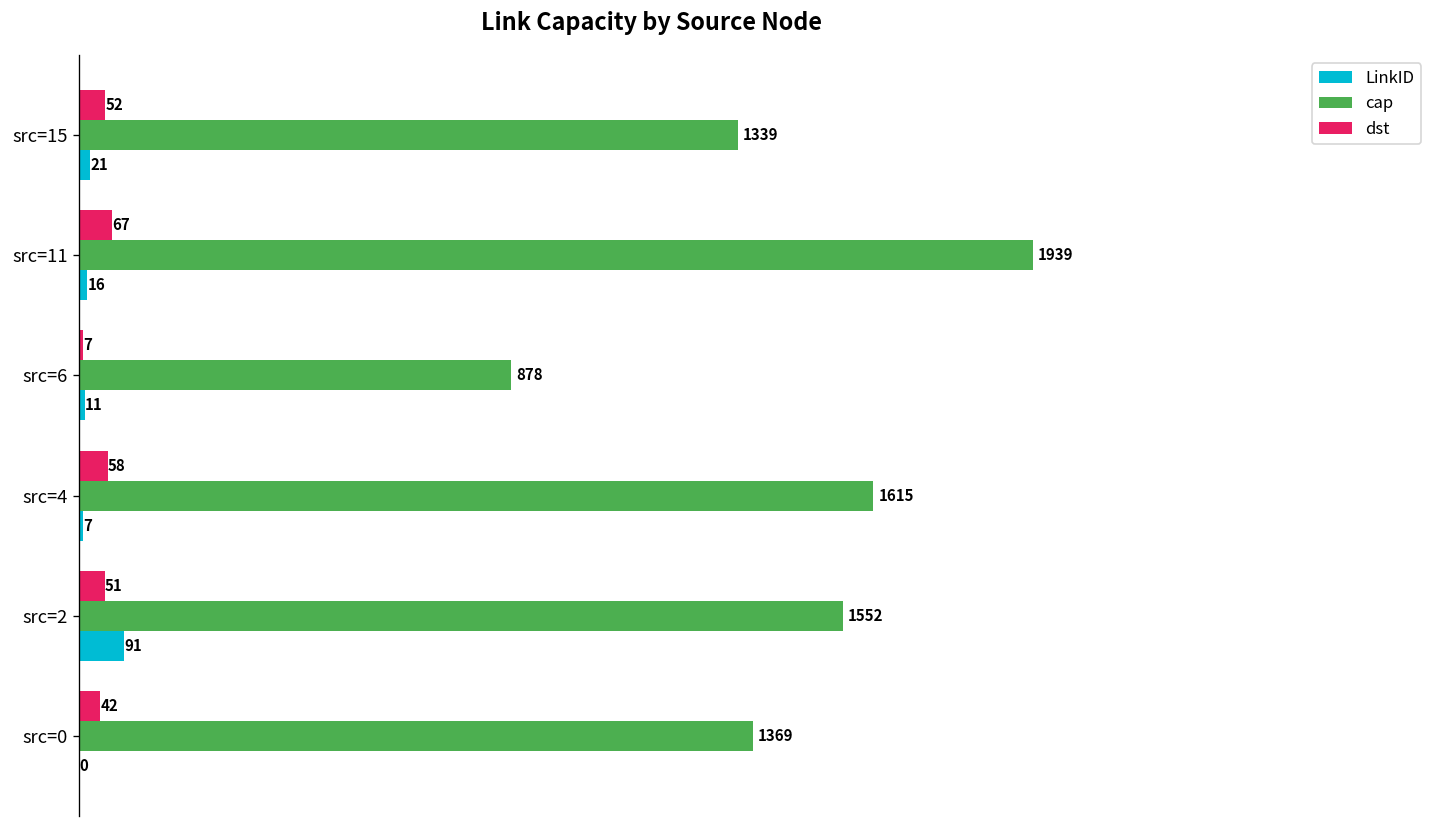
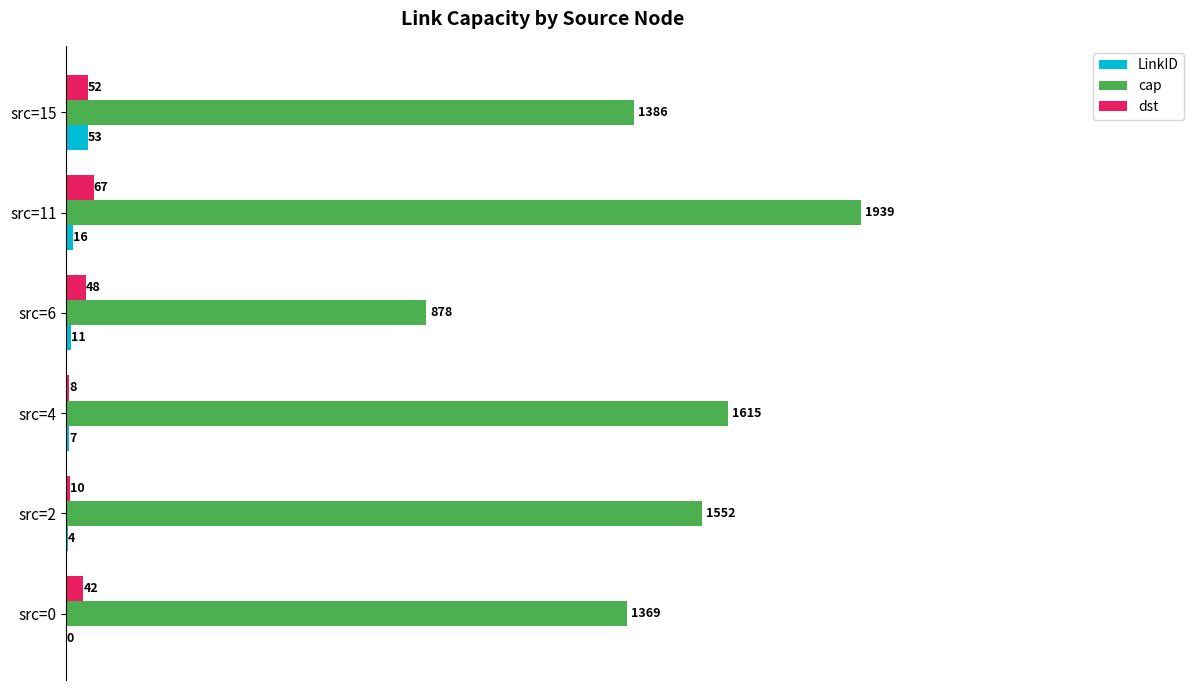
  {
    "LinkID": {
-     "src=15": 21,
+     "src=15": 53,
      "src=11": 16,
      "src=6": 11,
      "src=4": 7,
-     "src=2": 91,
+     "src=2": 4,
      "src=0": 0
    },
    "cap": {
-     "src=15": 1339,
+     "src=15": 1386,
      "src=11": 1939,
      "src=6": 878,
      "src=4": 1615,
      "src=2": 1552,
      "src=0": 1369
    },
    "dst": {
      "src=15": 52,
      "src=11": 67,
-     "src=6": 7,
-     "src=4": 58,
-     "src=2": 51,
+     "src=6": 48,
+     "src=4": 8,
+     "src=2": 10,
      "src=0": 42
    }
  }
